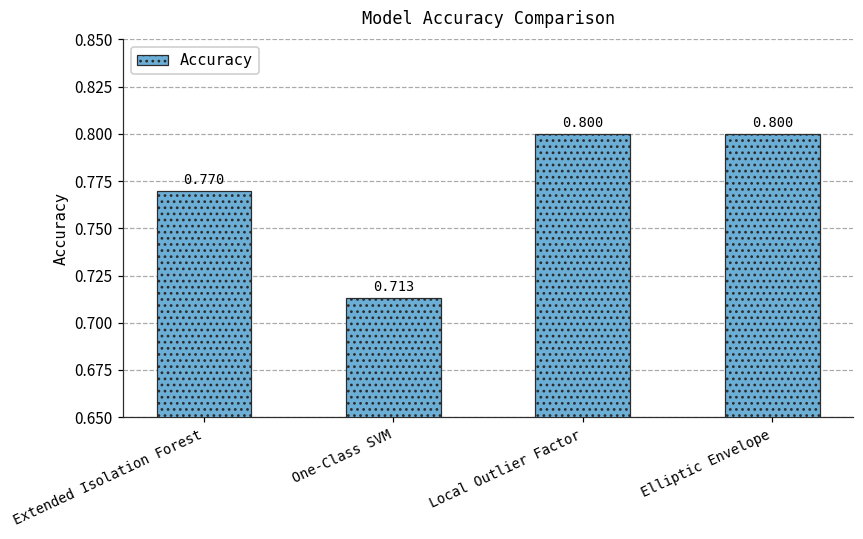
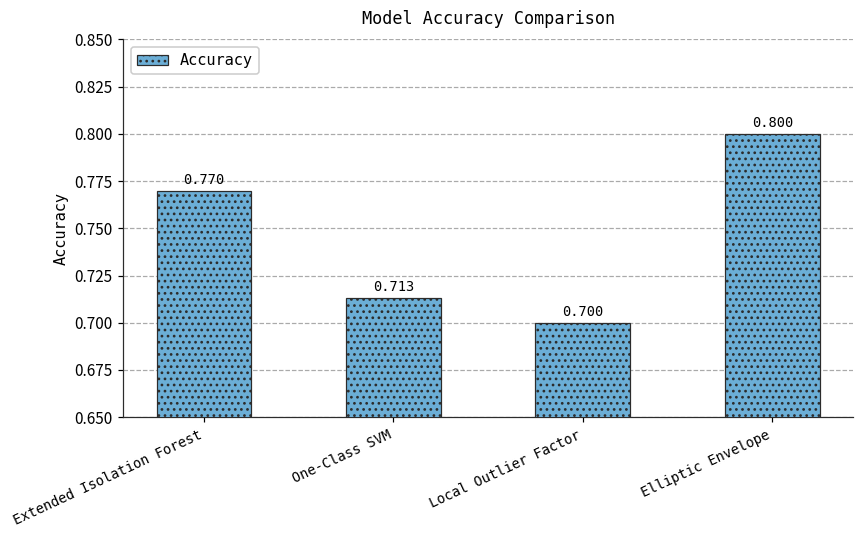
  {
    "Extended Isolation Forest": 0.770,
    "One-Class SVM": 0.713,
-   "Local Outlier Factor": 0.800,
+   "Local Outlier Factor": 0.700,
    "Elliptic Envelope": 0.800
  }
